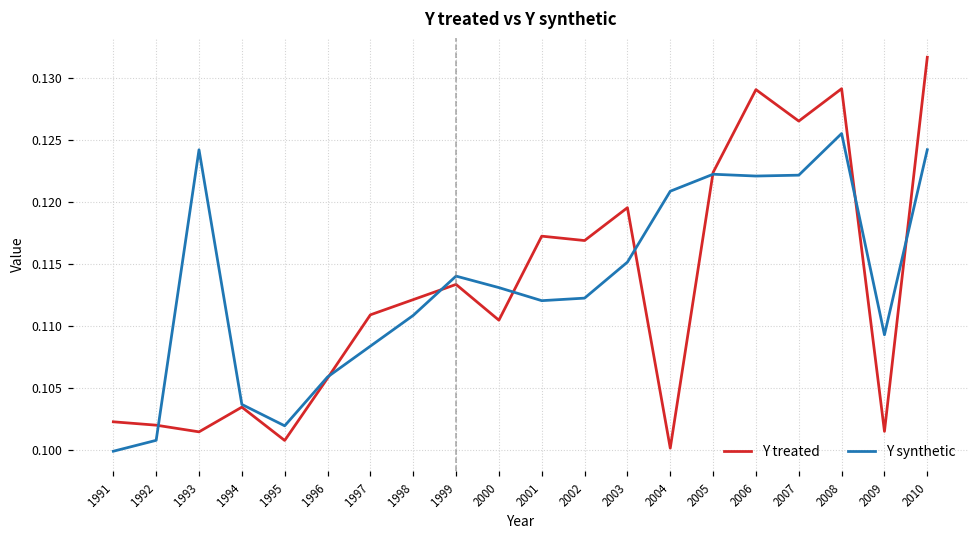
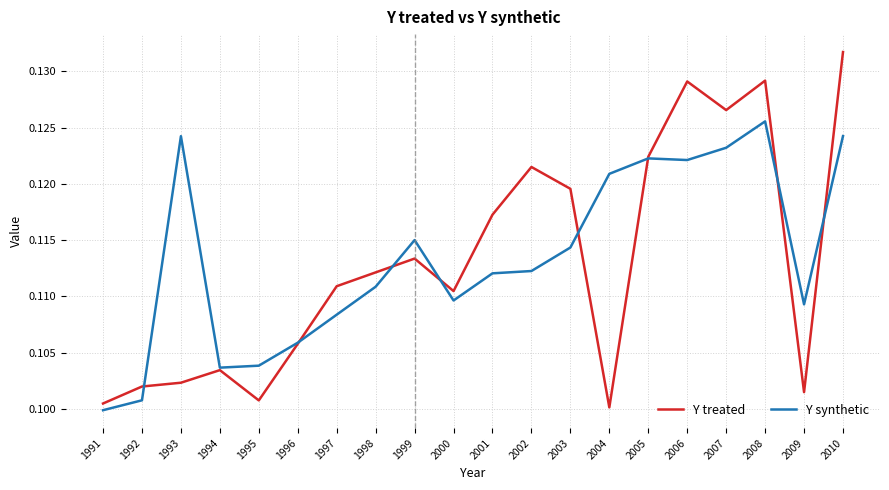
  {
    "Y treated": {
-     "1991": 0.1023,
+     "1991": 0.1005,
      "1992": 0.1020,
-     "1993": 0.1015,
+     "1993": 0.1023,
      "1995": 0.1008,
      "1997": 0.1109,
      "1998": 0.1121,
      "1999": 0.1134,
      "2000": 0.1105,
      "2001": 0.1173,
-     "2002": 0.1169,
+     "2002": 0.1215,
      "2003": 0.1196,
      "2004": 0.1001,
      "2006": 0.1291,
      "2007": 0.1266,
      "2008": 0.1292,
      "2009": 0.1015,
      "2010": 0.1317
    },
    "Y synthetic": {
      "1991": 0.0999,
      "1992": 0.1008,
      "1993": 0.1242,
-     "1995": 0.1019,
+     "1995": 0.1038,
      "1997": 0.1084,
      "1998": 0.1109,
-     "1999": 0.1140,
-     "2000": 0.1131,
+     "1999": 0.1150,
+     "2000": 0.1096,
      "2001": 0.1121,
      "2002": 0.1123,
-     "2003": 0.1152,
+     "2003": 0.1143,
      "2004": 0.1209,
      "2006": 0.1221,
-     "2007": 0.1222,
+     "2007": 0.1232,
      "2008": 0.1256,
      "2009": 0.1093,
      "2010": 0.1242
    }
  }
